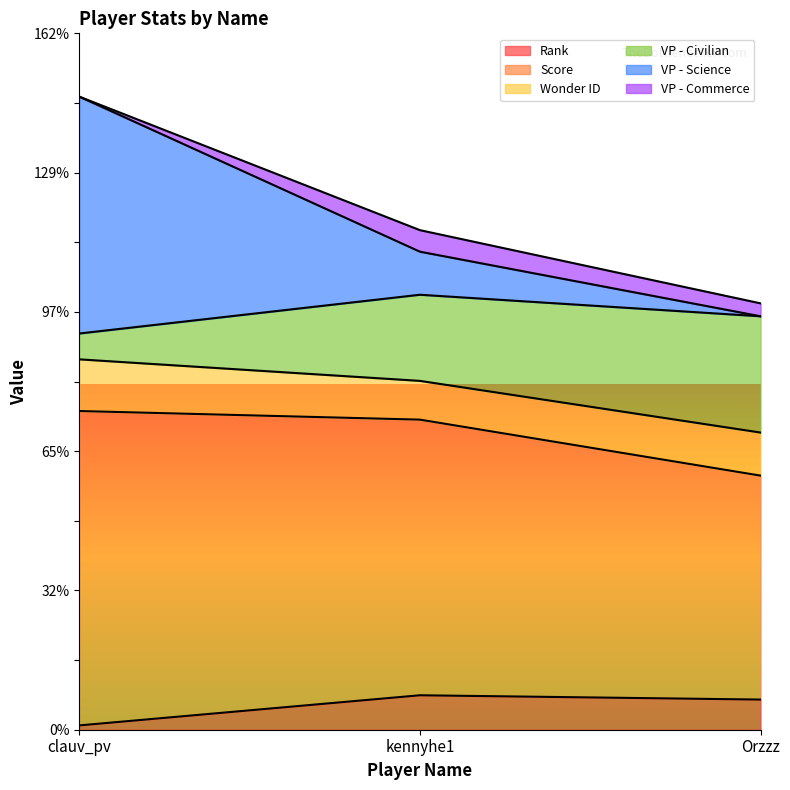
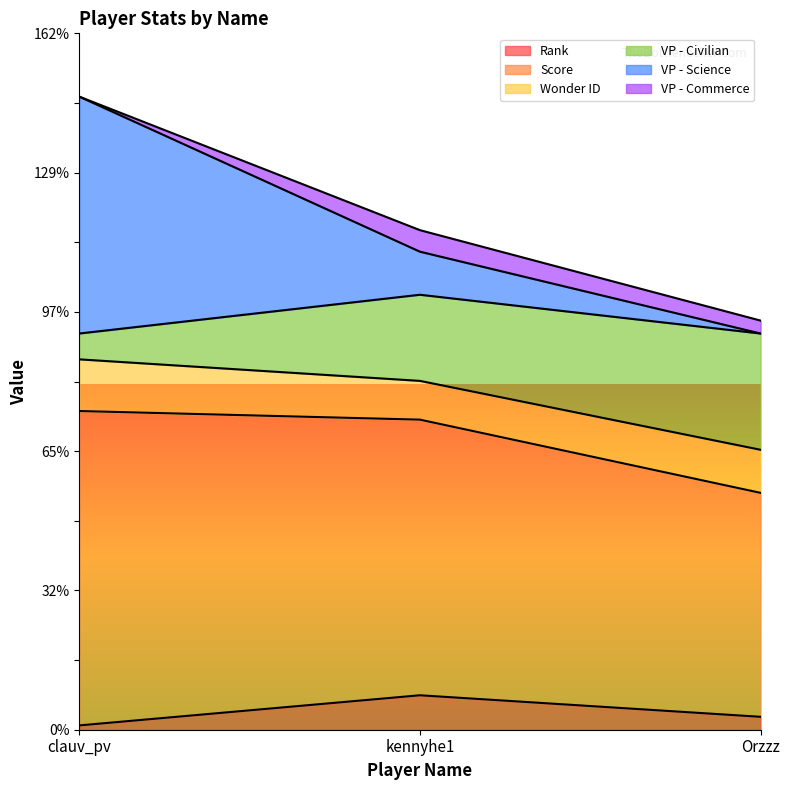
  {
    "Rank": {
      "clauv_pv": "1%",
      "kennyhe1": "8%",
-     "Orzzz": "7%"
+     "Orzzz": "3%"
    },
    "Score": {
      "clauv_pv": "73%",
      "kennyhe1": "64%",
      "Orzzz": "52%"
    },
    "Wonder ID": {
      "clauv_pv": "12%",
      "kennyhe1": "9%",
      "Orzzz": "10%"
    },
    "VP - Civilian": {
      "clauv_pv": "6%",
      "kennyhe1": "20%"
    },
    "VP - Science": {
      "kennyhe1": "10%"
    },
    "VP - Commerce": {
      "kennyhe1": "5%",
      "Orzzz": "3%"
    }
  }
